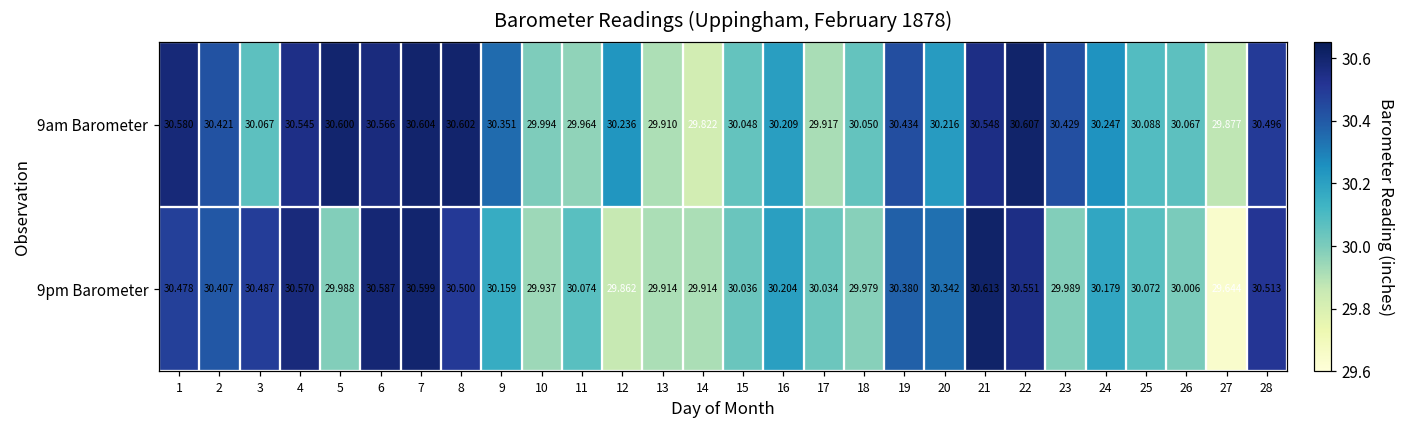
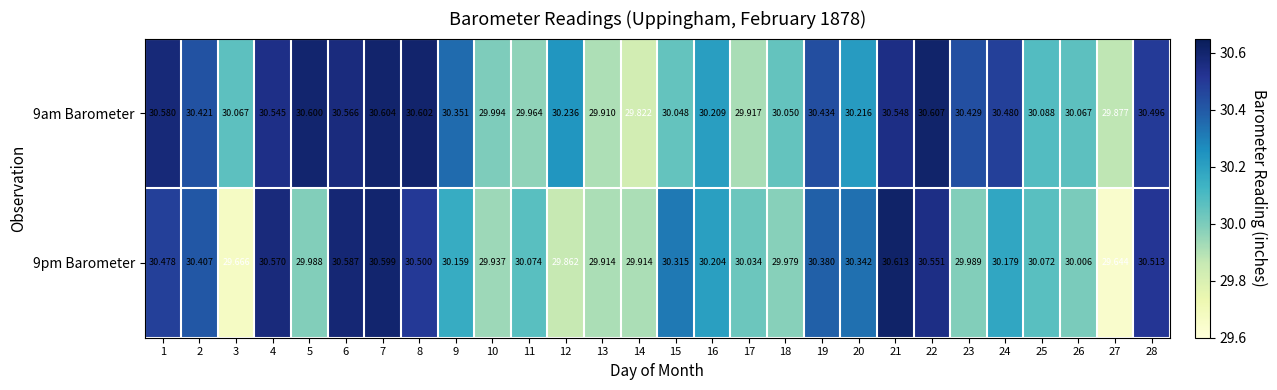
  {
    "9am Barometer": {
      "1": 30.580,
      "2": 30.421,
      "3": 30.067,
      "4": 30.545,
      "5": 30.600,
      "6": 30.566,
      "7": 30.604,
      "8": 30.602,
      "9": 30.351,
      "10": 29.994,
      "11": 29.964,
      "12": 30.236,
      "13": 29.910,
      "14": 29.822,
      "15": 30.048,
      "16": 30.209,
      "17": 29.917,
      "18": 30.050,
      "19": 30.434,
      "20": 30.216,
      "21": 30.548,
      "22": 30.607,
      "23": 30.429,
-     "24": 30.247,
+     "24": 30.480,
      "25": 30.088,
      "26": 30.067,
      "27": 29.877,
      "28": 30.496
    },
    "9pm Barometer": {
      "1": 30.478,
      "2": 30.407,
-     "3": 30.487,
+     "3": 29.666,
      "4": 30.570,
      "5": 29.988,
      "6": 30.587,
      "7": 30.599,
      "8": 30.500,
      "9": 30.159,
      "10": 29.937,
      "11": 30.074,
      "12": 29.862,
      "13": 29.914,
      "14": 29.914,
-     "15": 30.036,
+     "15": 30.315,
      "16": 30.204,
      "17": 30.034,
      "18": 29.979,
      "19": 30.380,
      "20": 30.342,
      "21": 30.613,
      "22": 30.551,
      "23": 29.989,
      "24": 30.179,
      "25": 30.072,
      "26": 30.006,
      "27": 29.644,
      "28": 30.513
    }
  }
